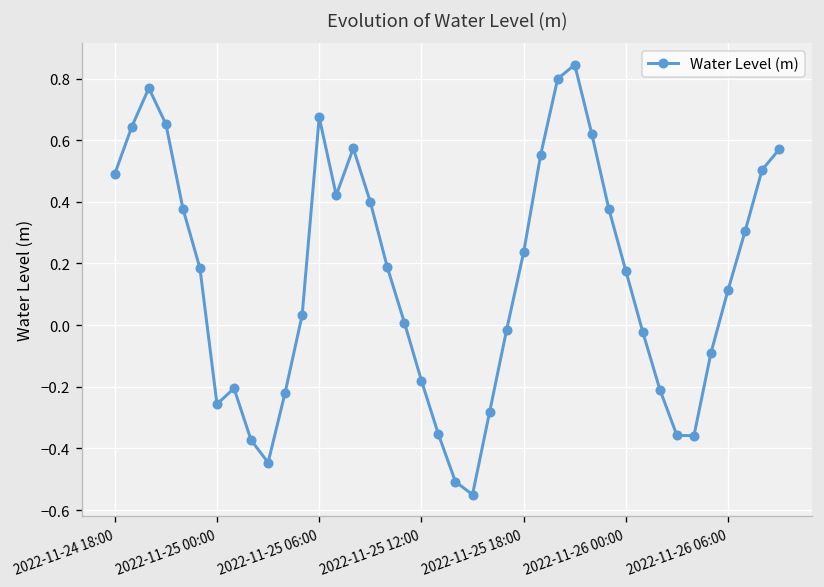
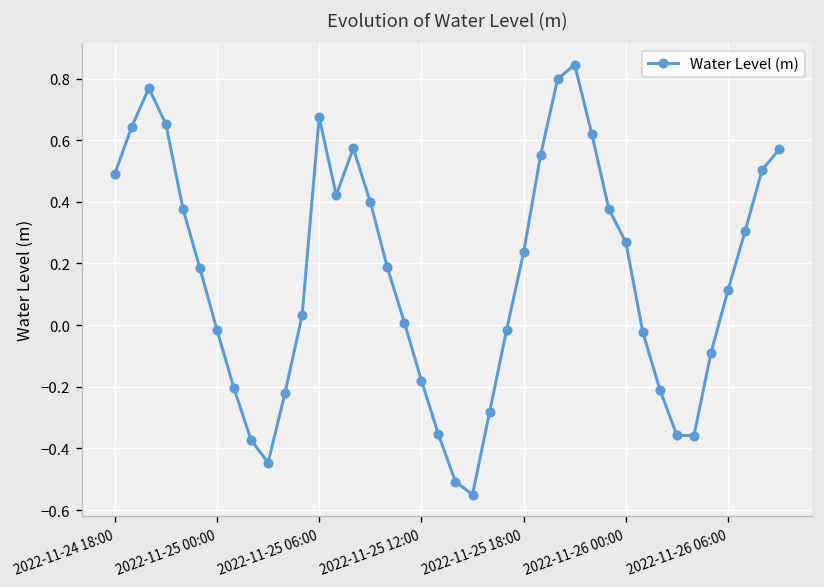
  {
    "2022-11-24 18:00": 0.49,
-   "2022-11-25 00:00": -0.26,
+   "2022-11-25 00:00": -0.02,
    "2022-11-25 06:00": 0.67,
    "2022-11-25 12:00": -0.18,
    "2022-11-25 18:00": 0.24,
-   "2022-11-26 00:00": 0.18,
+   "2022-11-26 00:00": 0.27,
    "2022-11-26 06:00": 0.11
  }
